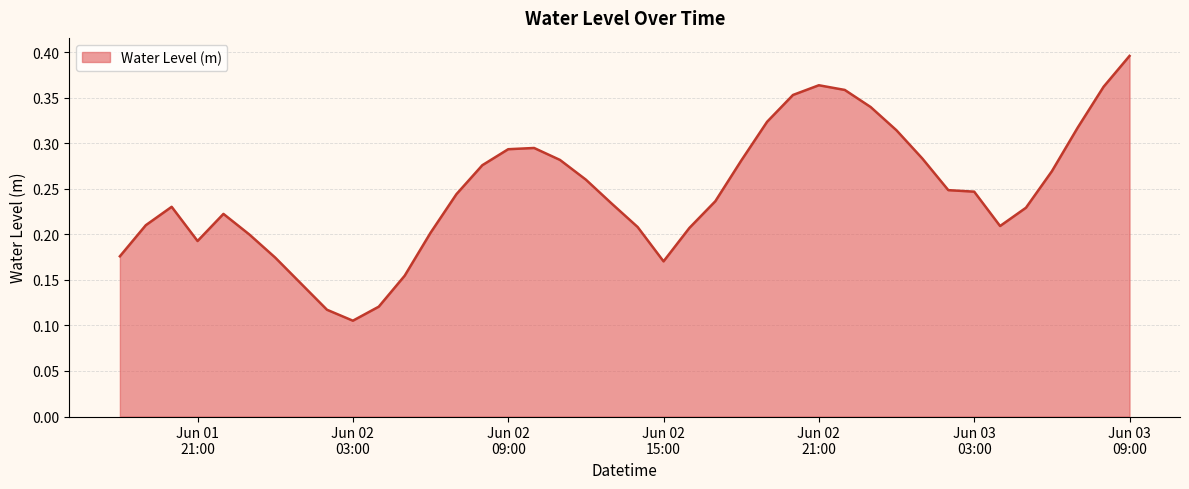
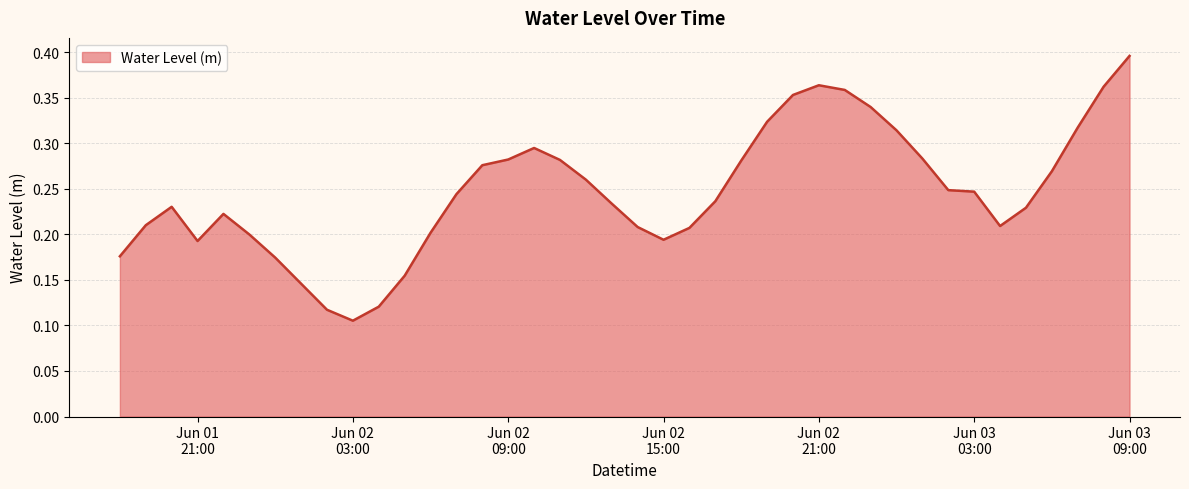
  {
    "Jun 01 21:00": 0.19,
    "Jun 02 03:00": 0.11,
-   "Jun 02 09:00": 0.29,
-   "Jun 02 15:00": 0.17,
+   "Jun 02 09:00": 0.28,
+   "Jun 02 15:00": 0.19,
    "Jun 02 21:00": 0.36,
    "Jun 03 03:00": 0.25,
    "Jun 03 09:00": 0.40
  }
